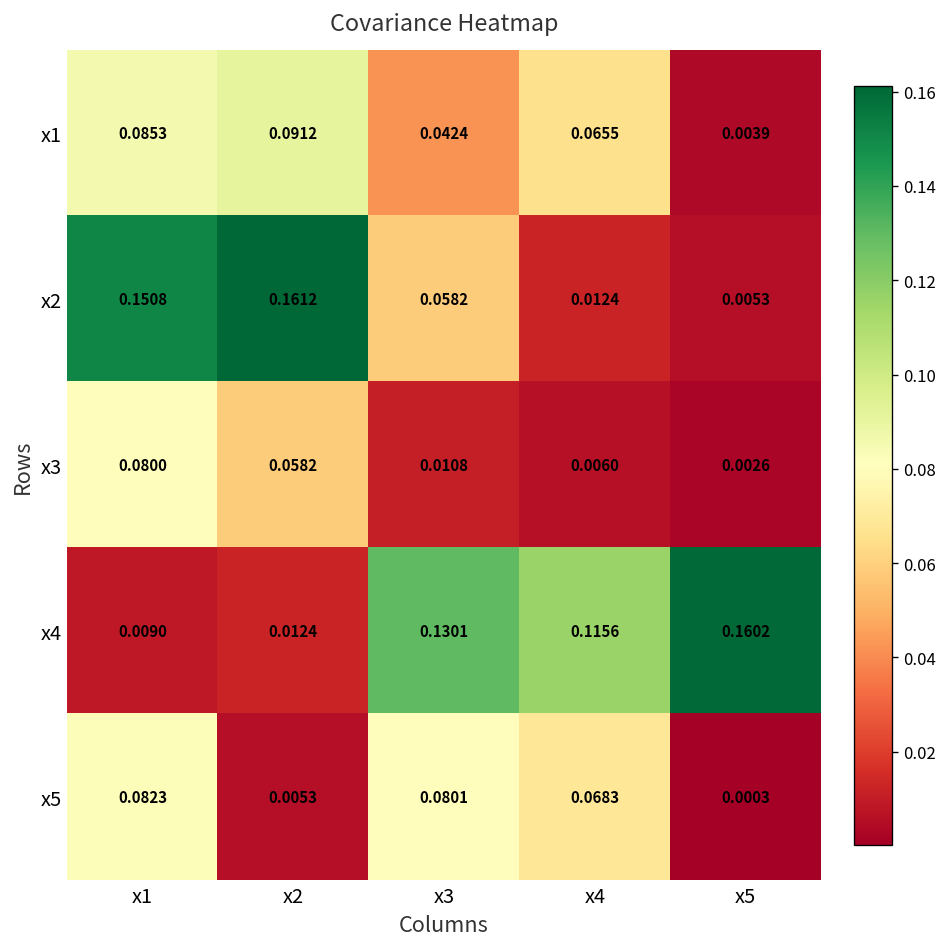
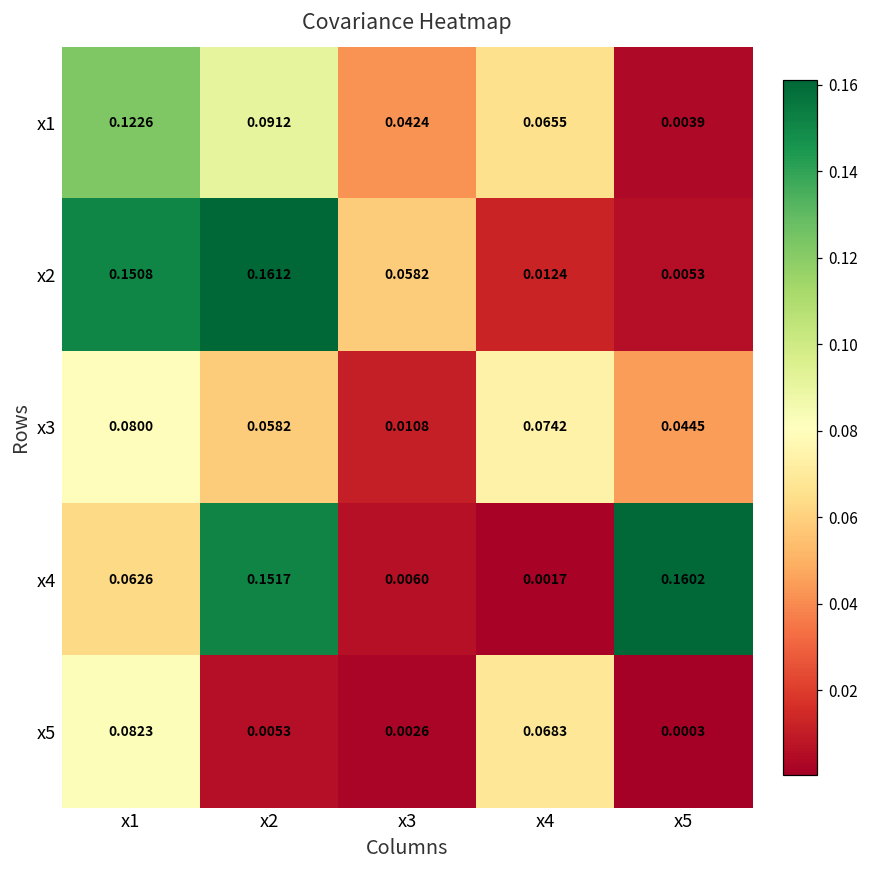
  {
    "x1": {
-     "x1": 0.0853,
+     "x1": 0.1226,
      "x2": 0.0912,
      "x3": 0.0424,
      "x4": 0.0655,
      "x5": 0.0039
    },
    "x2": {
      "x1": 0.1508,
      "x2": 0.1612,
      "x3": 0.0582,
      "x4": 0.0124,
      "x5": 0.0053
    },
    "x3": {
      "x1": 0.0800,
      "x2": 0.0582,
      "x3": 0.0108,
-     "x4": 0.0060,
-     "x5": 0.0026
+     "x4": 0.0742,
+     "x5": 0.0445
    },
    "x4": {
-     "x1": 0.0090,
-     "x2": 0.0124,
-     "x3": 0.1301,
-     "x4": 0.1156,
+     "x1": 0.0626,
+     "x2": 0.1517,
+     "x3": 0.0060,
+     "x4": 0.0017,
      "x5": 0.1602
    },
    "x5": {
      "x1": 0.0823,
      "x2": 0.0053,
-     "x3": 0.0801,
+     "x3": 0.0026,
      "x4": 0.0683,
      "x5": 0.0003
    }
  }
